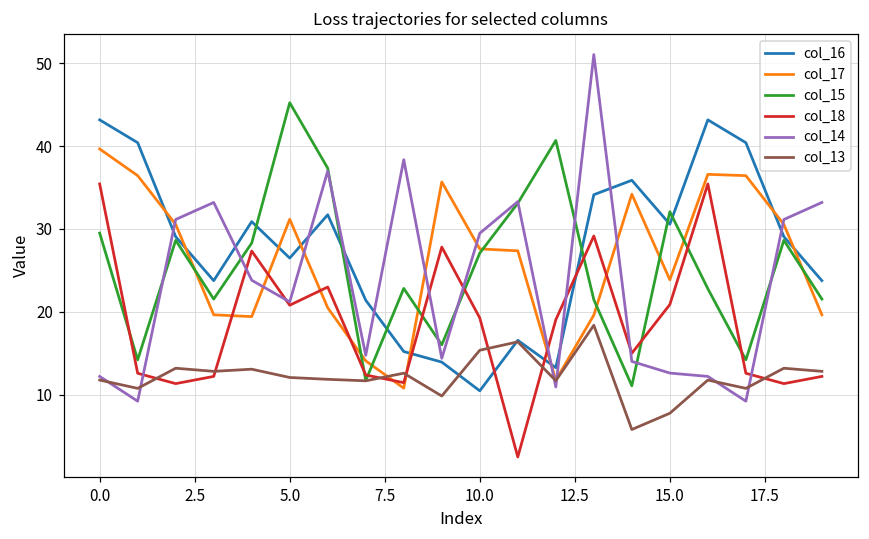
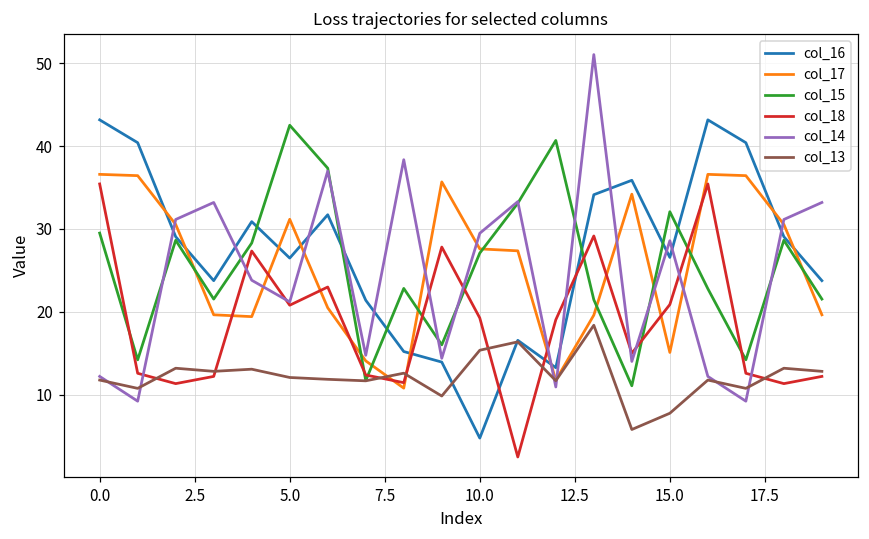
  {
    "col_16": {
      "0.0": 43,
      "5.0": 26,
-     "10.0": 10,
-     "15.0": 31
+     "10.0": 5,
+     "15.0": 27
    },
    "col_17": {
-     "0.0": 40,
+     "0.0": 37,
      "5.0": 31,
      "10.0": 28,
-     "15.0": 24
+     "15.0": 15
    },
    "col_15": {
      "0.0": 30,
-     "5.0": 45,
+     "5.0": 43,
      "10.0": 27,
      "15.0": 32
    },
    "col_18": {
      "0.0": 35,
      "5.0": 21,
      "10.0": 19,
      "15.0": 21
    },
    "col_14": {
      "0.0": 12,
      "5.0": 21,
      "10.0": 29,
-     "15.0": 13
+     "15.0": 29
    },
    "col_13": {
      "0.0": 12,
      "5.0": 12,
      "10.0": 15,
      "15.0": 8
    }
  }
